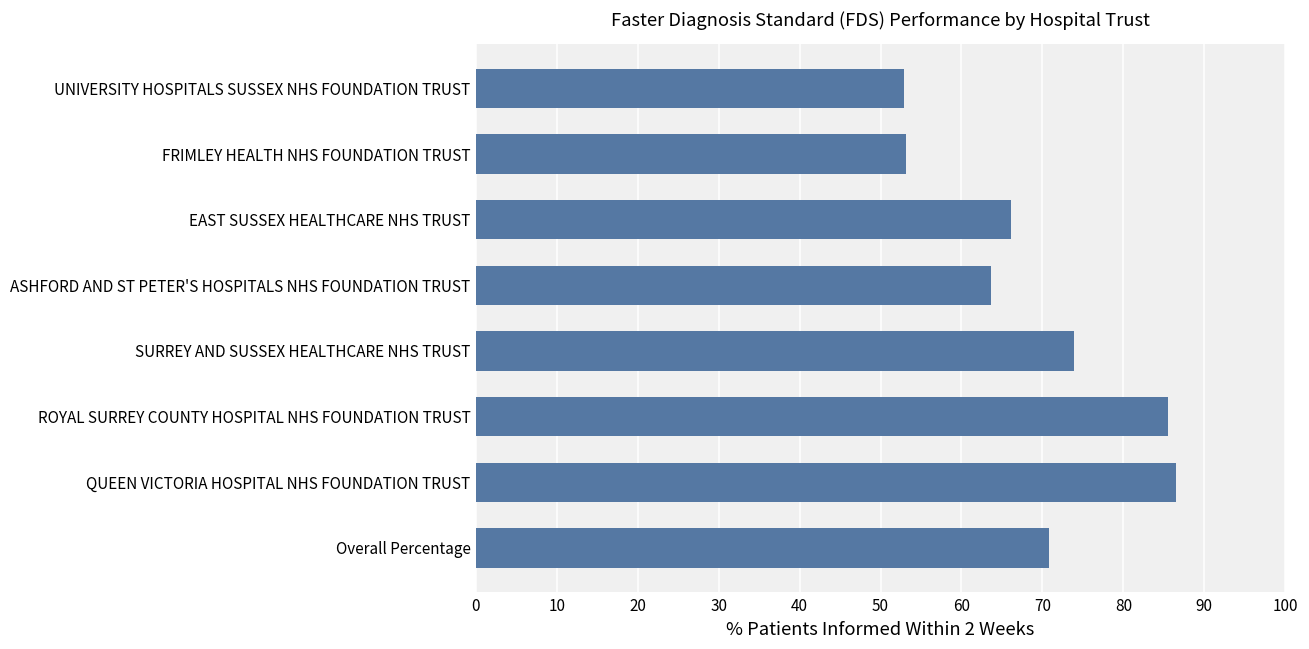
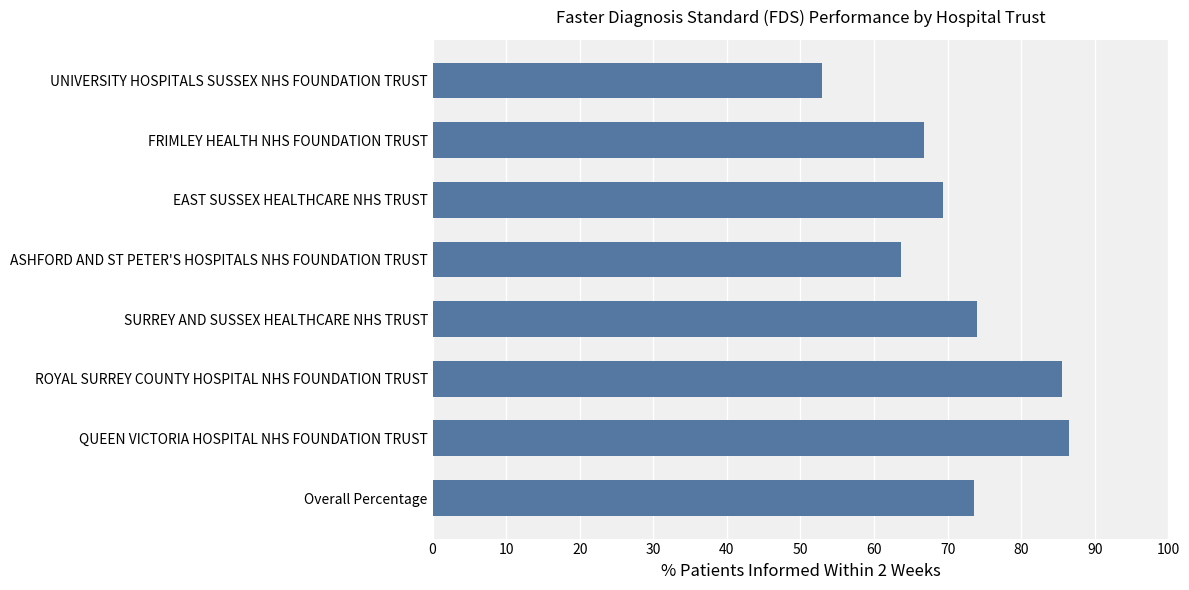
  {
    "UNIVERSITY HOSPITALS SUSSEX NHS FOUNDATION TRUST": 53,
-   "FRIMLEY HEALTH NHS FOUNDATION TRUST": 53,
-   "EAST SUSSEX HEALTHCARE NHS TRUST": 66,
+   "FRIMLEY HEALTH NHS FOUNDATION TRUST": 67,
+   "EAST SUSSEX HEALTHCARE NHS TRUST": 69,
    "ASHFORD AND ST PETER'S HOSPITALS NHS FOUNDATION TRUST": 64,
    "SURREY AND SUSSEX HEALTHCARE NHS TRUST": 74,
    "ROYAL SURREY COUNTY HOSPITAL NHS FOUNDATION TRUST": 86,
    "QUEEN VICTORIA HOSPITAL NHS FOUNDATION TRUST": 86,
-   "Overall Percentage": 71
+   "Overall Percentage": 74
  }
